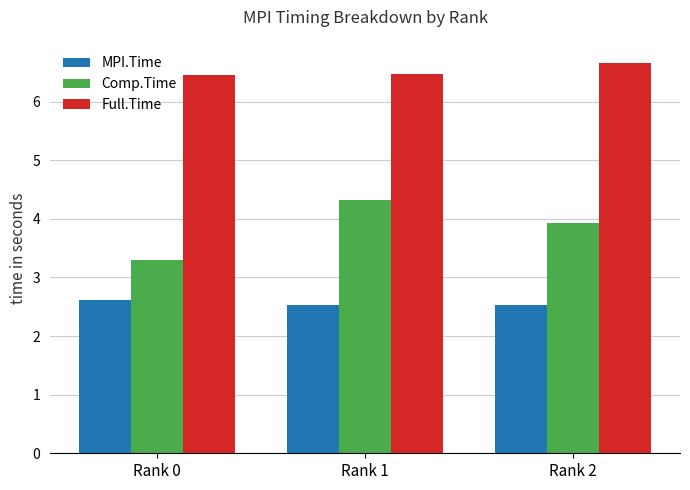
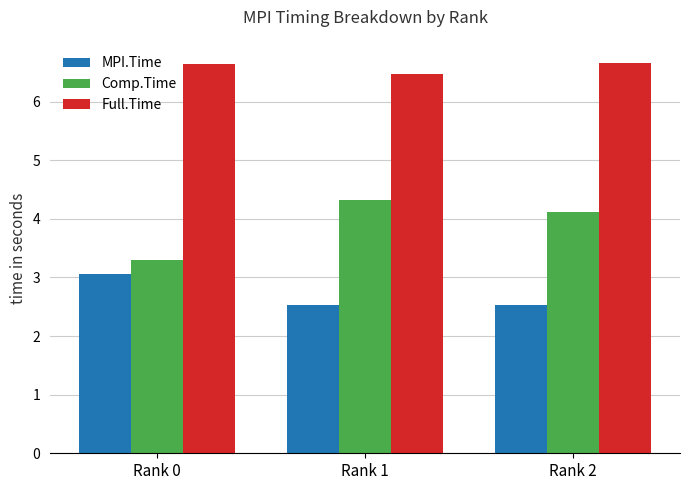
  {
    "MPI.Time": {
-     "Rank 0": 2.6,
+     "Rank 0": 3.1,
      "Rank 1": 2.5,
      "Rank 2": 2.5
    },
    "Comp.Time": {
      "Rank 0": 3.3,
      "Rank 1": 4.3,
-     "Rank 2": 3.9
+     "Rank 2": 4.1
    },
    "Full.Time": {
-     "Rank 0": 6.4,
+     "Rank 0": 6.6,
      "Rank 1": 6.5,
      "Rank 2": 6.7
    }
  }
